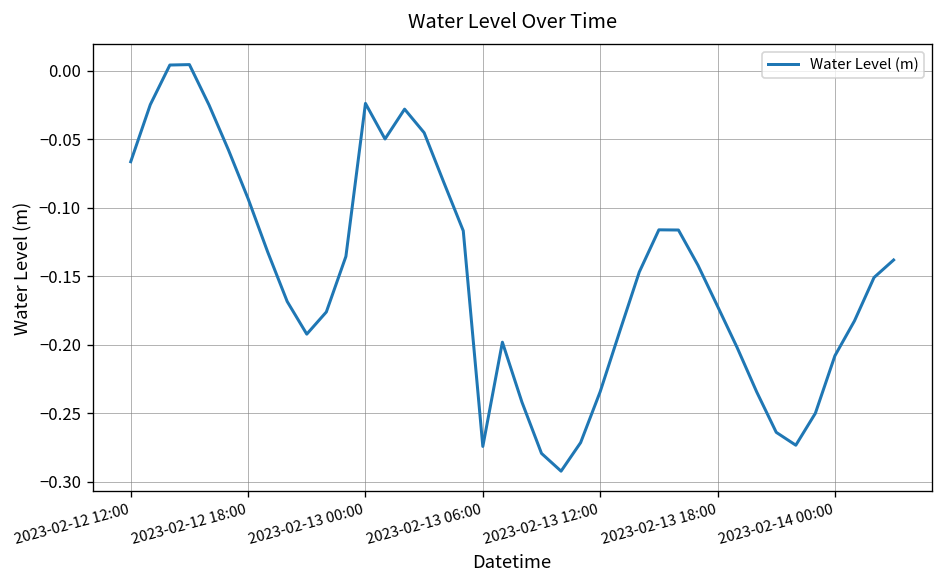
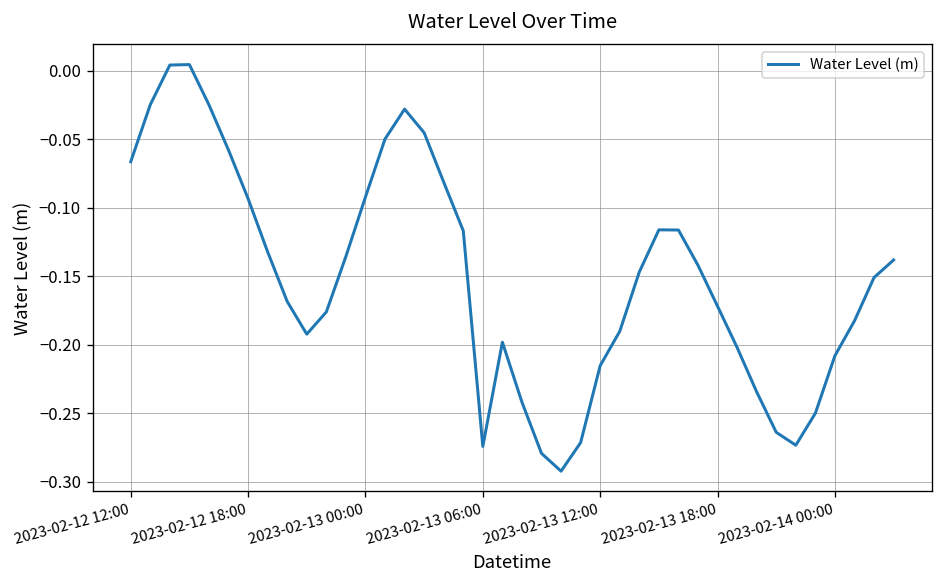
  {
    "2023-02-12 12:00": -0.066,
    "2023-02-12 18:00": -0.093,
-   "2023-02-13 00:00": -0.024,
+   "2023-02-13 00:00": -0.092,
    "2023-02-13 06:00": -0.274,
-   "2023-02-13 12:00": -0.234,
+   "2023-02-13 12:00": -0.215,
    "2023-02-13 18:00": -0.172,
    "2023-02-14 00:00": -0.208
  }
